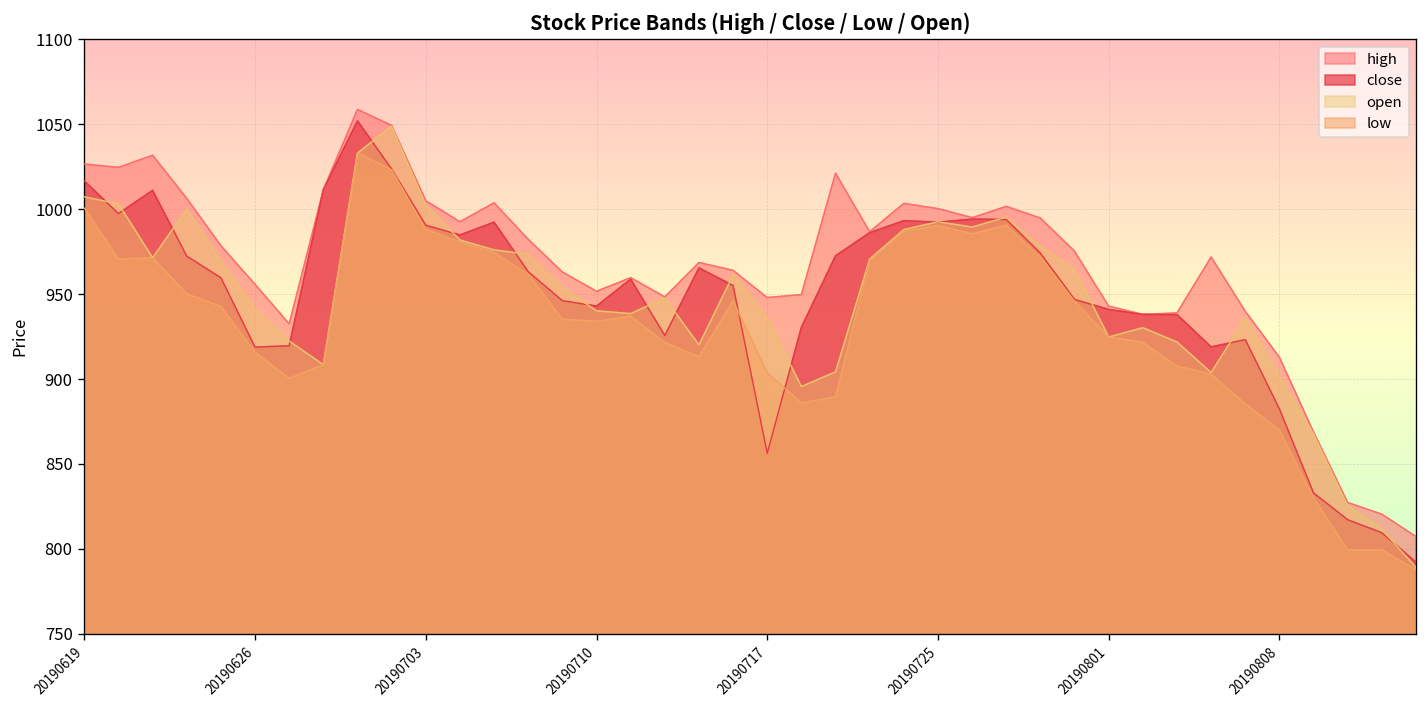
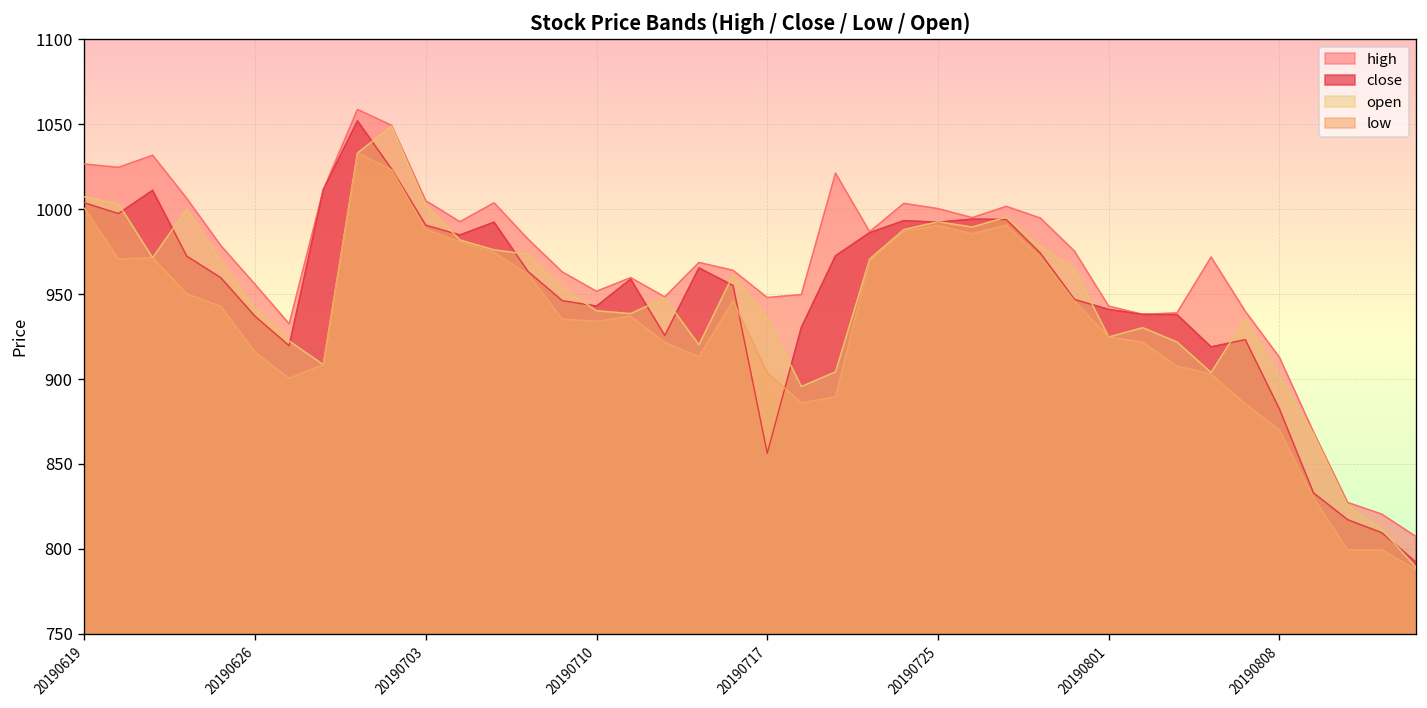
  {
    "close": {
-     "20190619": 1017,
-     "20190626": 919,
+     "20190619": 1004,
+     "20190626": 937,
      "20190703": 991,
      "20190710": 943,
      "20190717": 856,
      "20190801": 941,
      "20190808": 882
    }
  }
